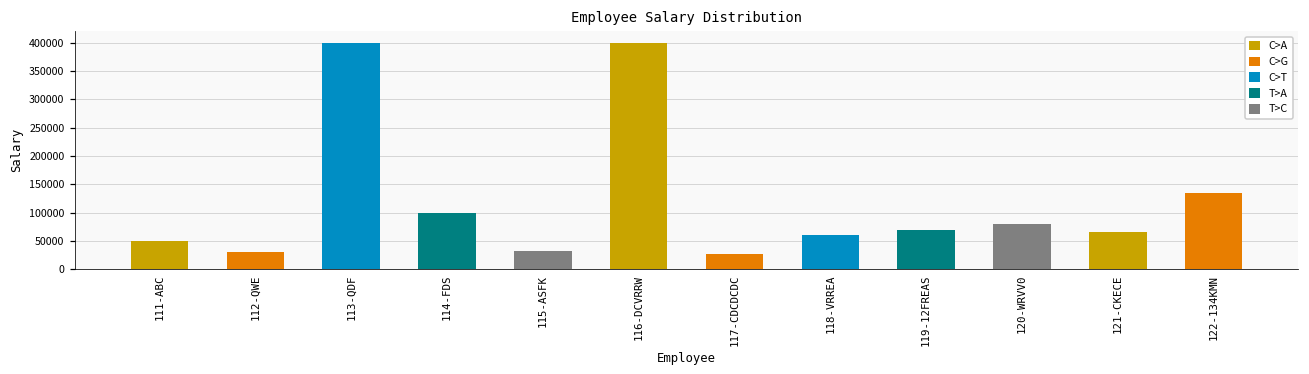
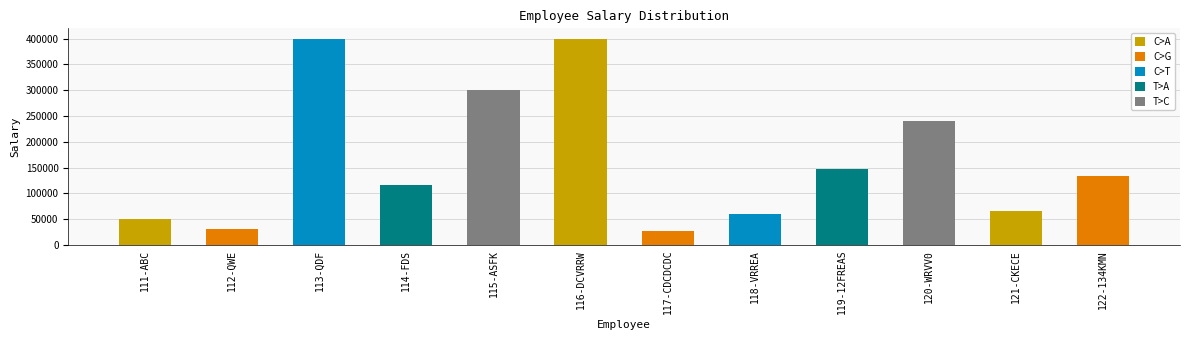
  {
    "111-ABC": 50000,
    "112-QWE": 30000,
    "113-QDF": 400000,
-   "114-FDS": 100000,
-   "115-ASFK": 30000,
+   "114-FDS": 120000,
+   "115-ASFK": 300000,
    "116-DCVRRW": 400000,
    "117-CDCDCDC": 30000,
    "118-VRREA": 60000,
-   "119-12FREAS": 70000,
-   "120-WRVV0": 80000,
+   "119-12FREAS": 150000,
+   "120-WRVV0": 240000,
    "121-CKECE": 70000,
    "122-134KMN": 130000
  }
